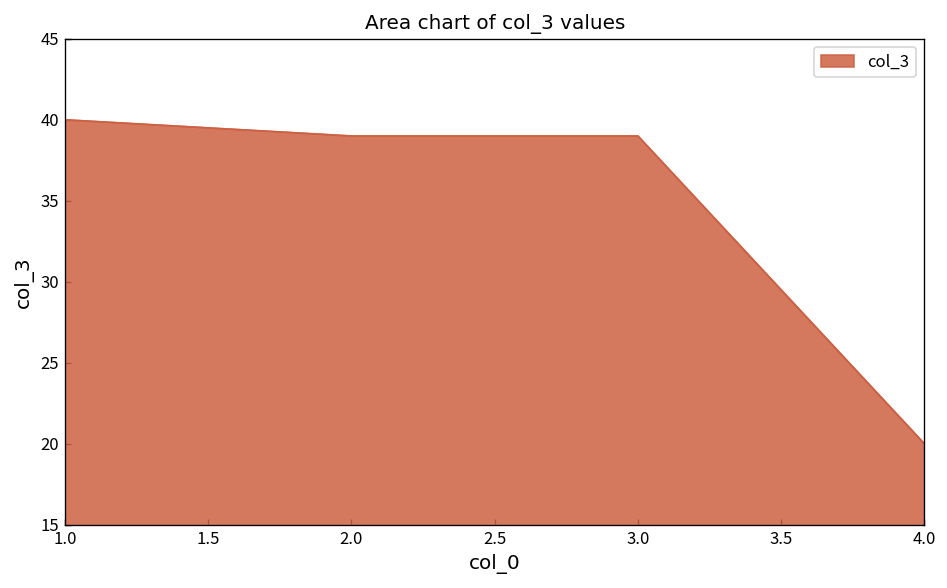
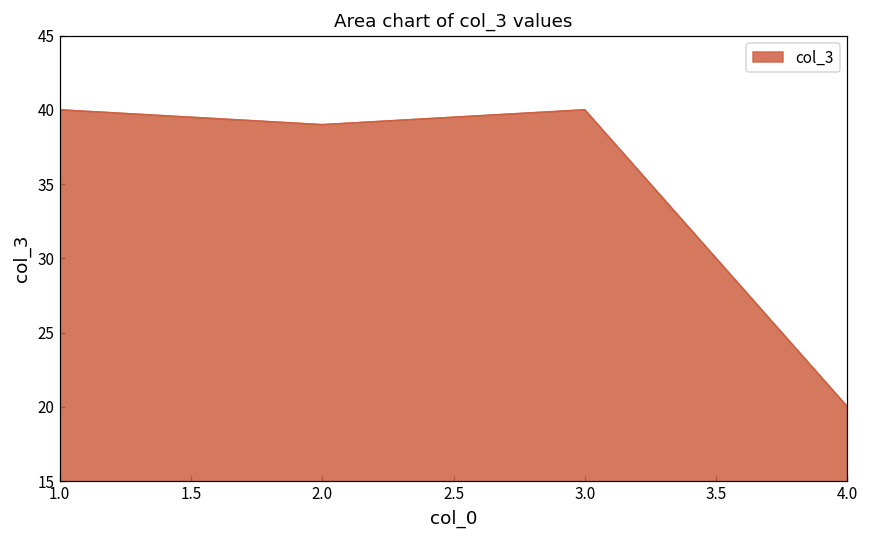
  {
    "1.0": 40,
    "2.0": 39,
-   "3.0": 39,
+   "3.0": 40,
    "4.0": 20
  }
